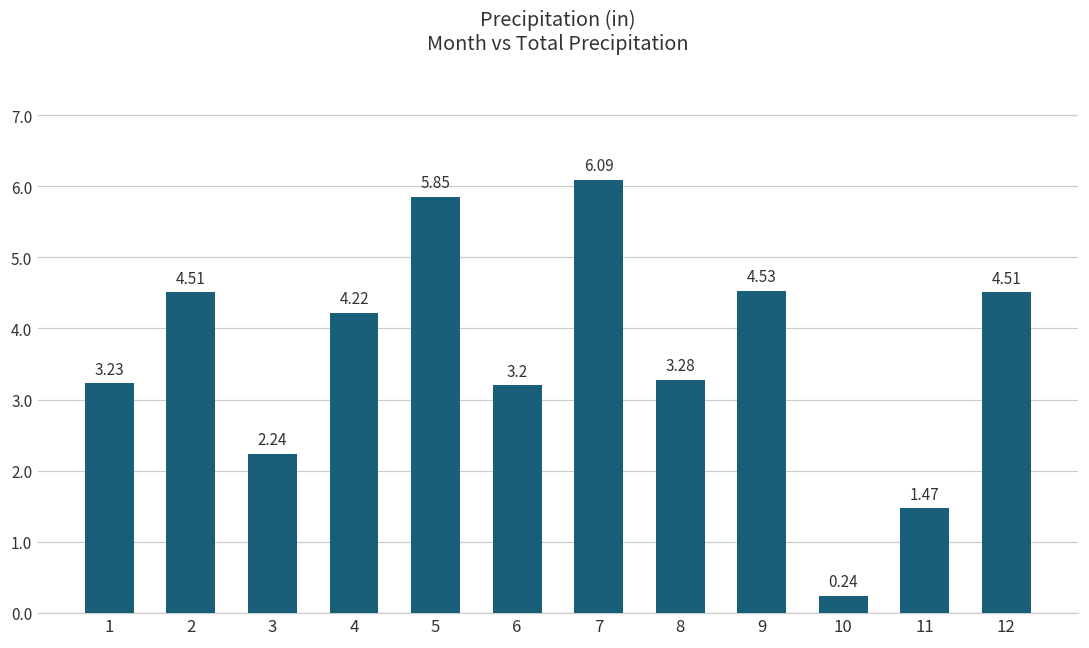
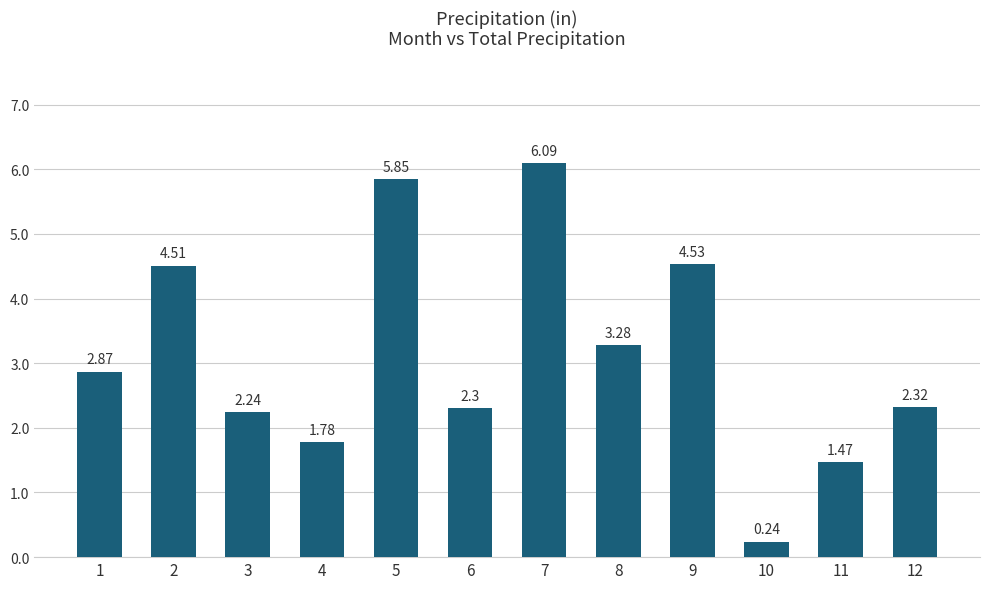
  {
-   "1": 3.23,
+   "1": 2.87,
    "2": 4.51,
    "3": 2.24,
-   "4": 4.22,
+   "4": 1.78,
    "5": 5.85,
-   "6": 3.2,
+   "6": 2.3,
    "7": 6.09,
    "8": 3.28,
    "9": 4.53,
    "10": 0.24,
    "11": 1.47,
-   "12": 4.51
+   "12": 2.32
  }
